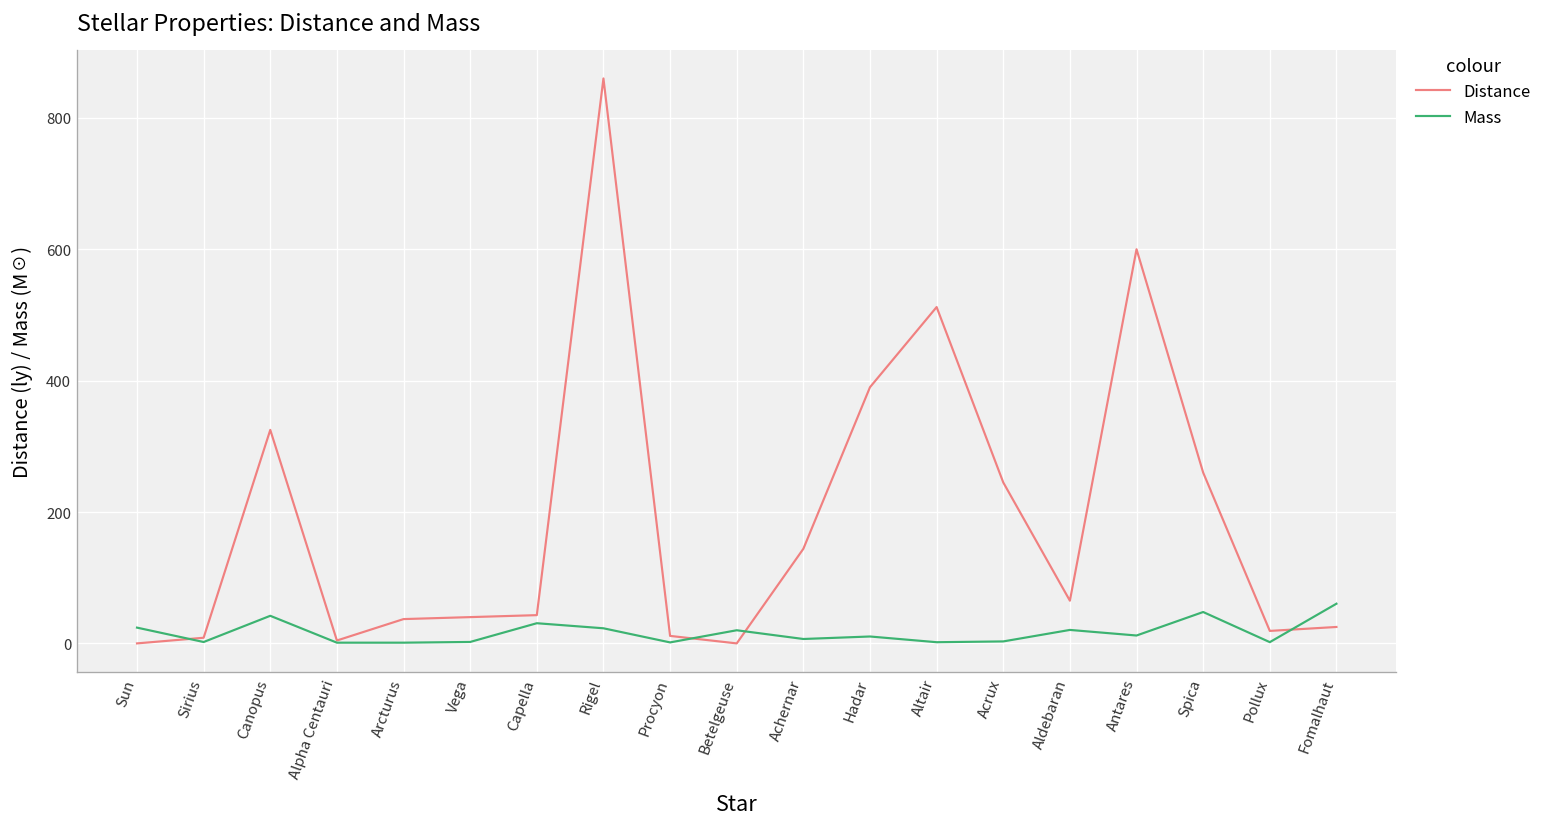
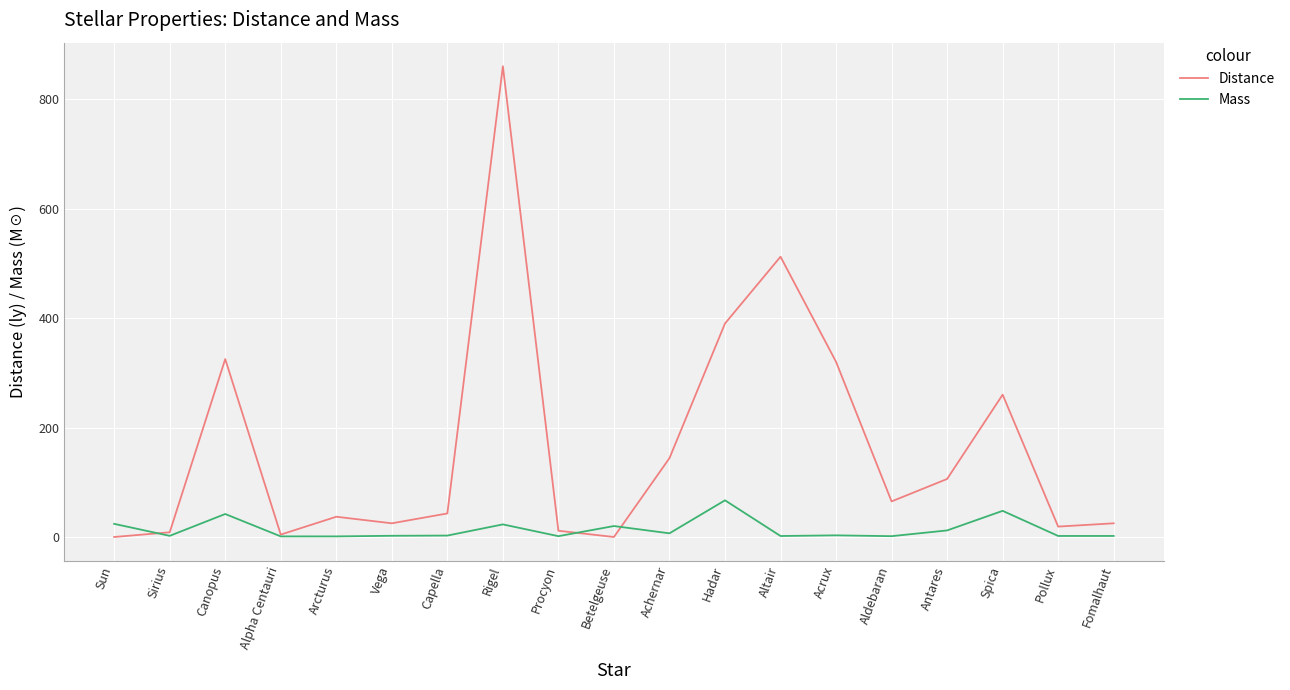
  {
    "Distance": {
      "Sun": 0,
      "Sirius": 10,
      "Canopus": 330,
      "Arcturus": 40,
-     "Vega": 40,
+     "Vega": 30,
      "Capella": 40,
      "Rigel": 860,
      "Procyon": 10,
      "Betelgeuse": 0,
      "Achernar": 140,
      "Hadar": 390,
      "Altair": 510,
-     "Acrux": 250,
+     "Acrux": 320,
      "Aldebaran": 70,
-     "Antares": 600,
+     "Antares": 110,
      "Spica": 260,
      "Pollux": 20,
      "Fomalhaut": 30
    },
    "Mass": {
      "Sun": 20,
      "Sirius": 0,
      "Canopus": 40,
      "Arcturus": 0,
      "Vega": 0,
-     "Capella": 30,
+     "Capella": 0,
      "Rigel": 20,
      "Procyon": 0,
      "Betelgeuse": 20,
      "Achernar": 10,
-     "Hadar": 10,
+     "Hadar": 70,
      "Altair": 0,
      "Acrux": 0,
-     "Aldebaran": 20,
+     "Aldebaran": 0,
      "Antares": 10,
      "Spica": 50,
      "Pollux": 0,
-     "Fomalhaut": 60
+     "Fomalhaut": 0
    }
  }
